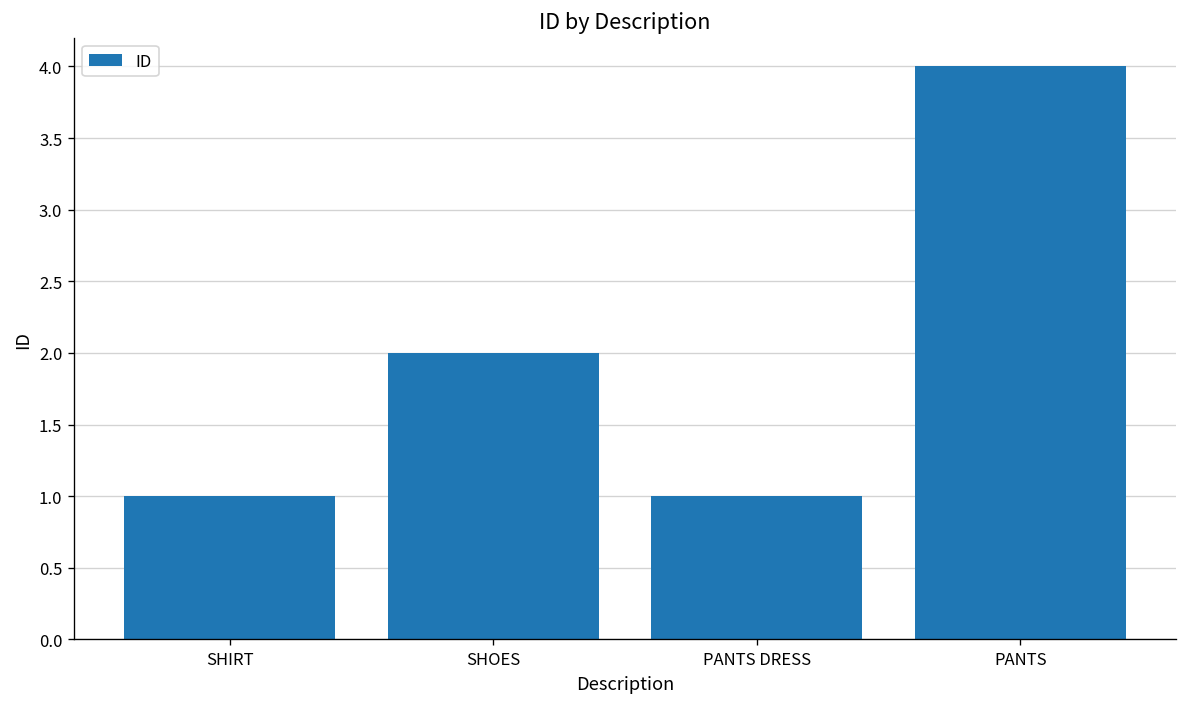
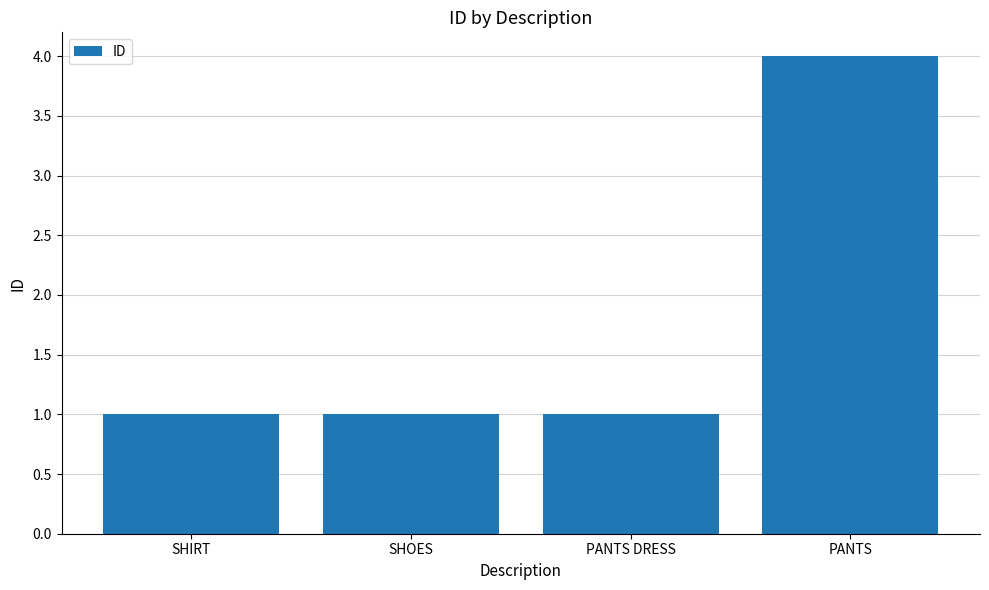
  {
    "SHIRT": 1,
-   "SHOES": 2,
+   "SHOES": 1,
    "PANTS DRESS": 1,
    "PANTS": 4
  }
